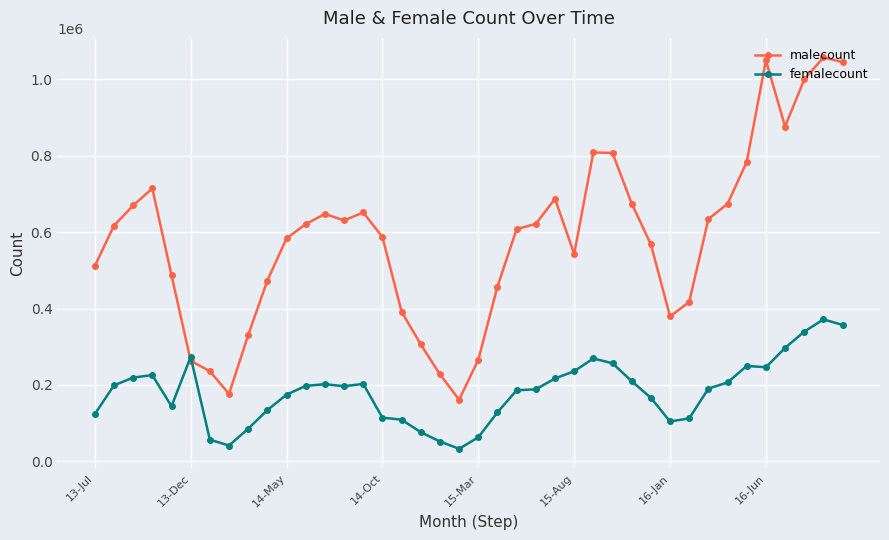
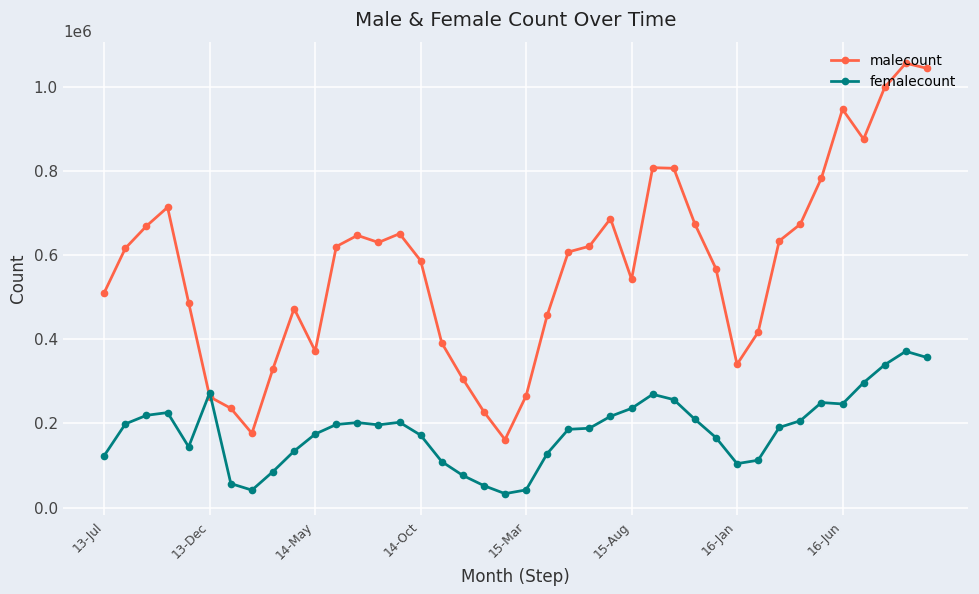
  {
    "malecount": {
      "13-Jul": 510000,
      "13-Dec": 260000,
-     "14-May": 580000,
+     "14-May": 370000,
      "14-Oct": 590000,
      "15-Mar": 270000,
      "15-Aug": 540000,
-     "16-Jan": 380000,
-     "16-Jun": 1050000
+     "16-Jan": 340000,
+     "16-Jun": 950000
    },
    "femalecount": {
      "13-Jul": 120000,
      "13-Dec": 270000,
      "14-May": 170000,
-     "14-Oct": 110000,
-     "15-Mar": 60000,
+     "14-Oct": 170000,
+     "15-Mar": 40000,
      "15-Aug": 240000,
      "16-Jan": 100000,
      "16-Jun": 250000
    }
  }
